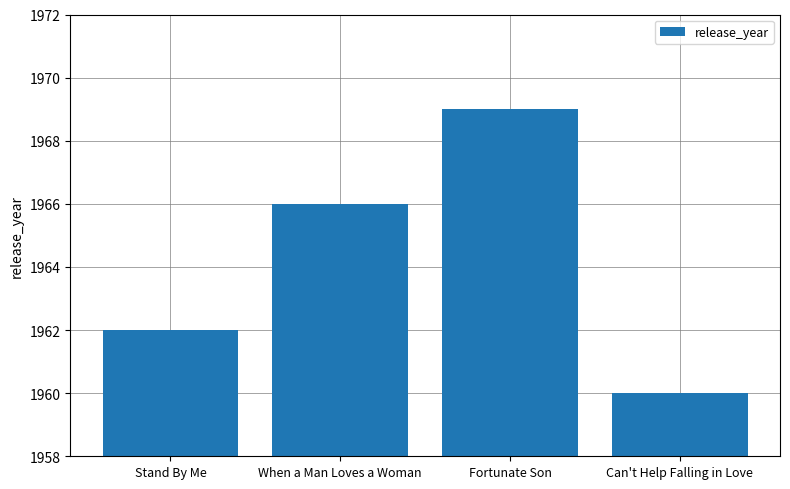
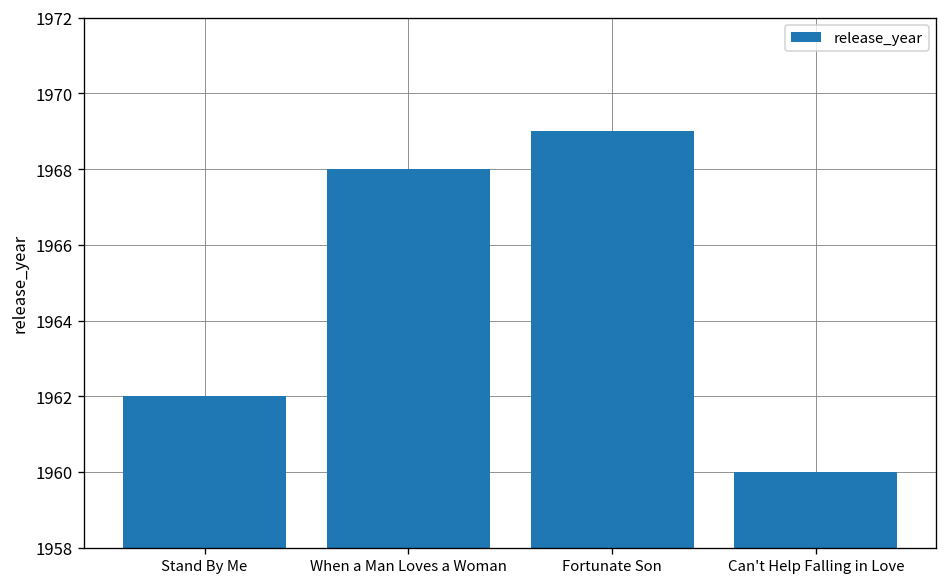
  {
    "Stand By Me": 1962,
-   "When a Man Loves a Woman": 1966,
+   "When a Man Loves a Woman": 1968,
    "Fortunate Son": 1969,
    "Can't Help Falling in Love": 1960
  }
